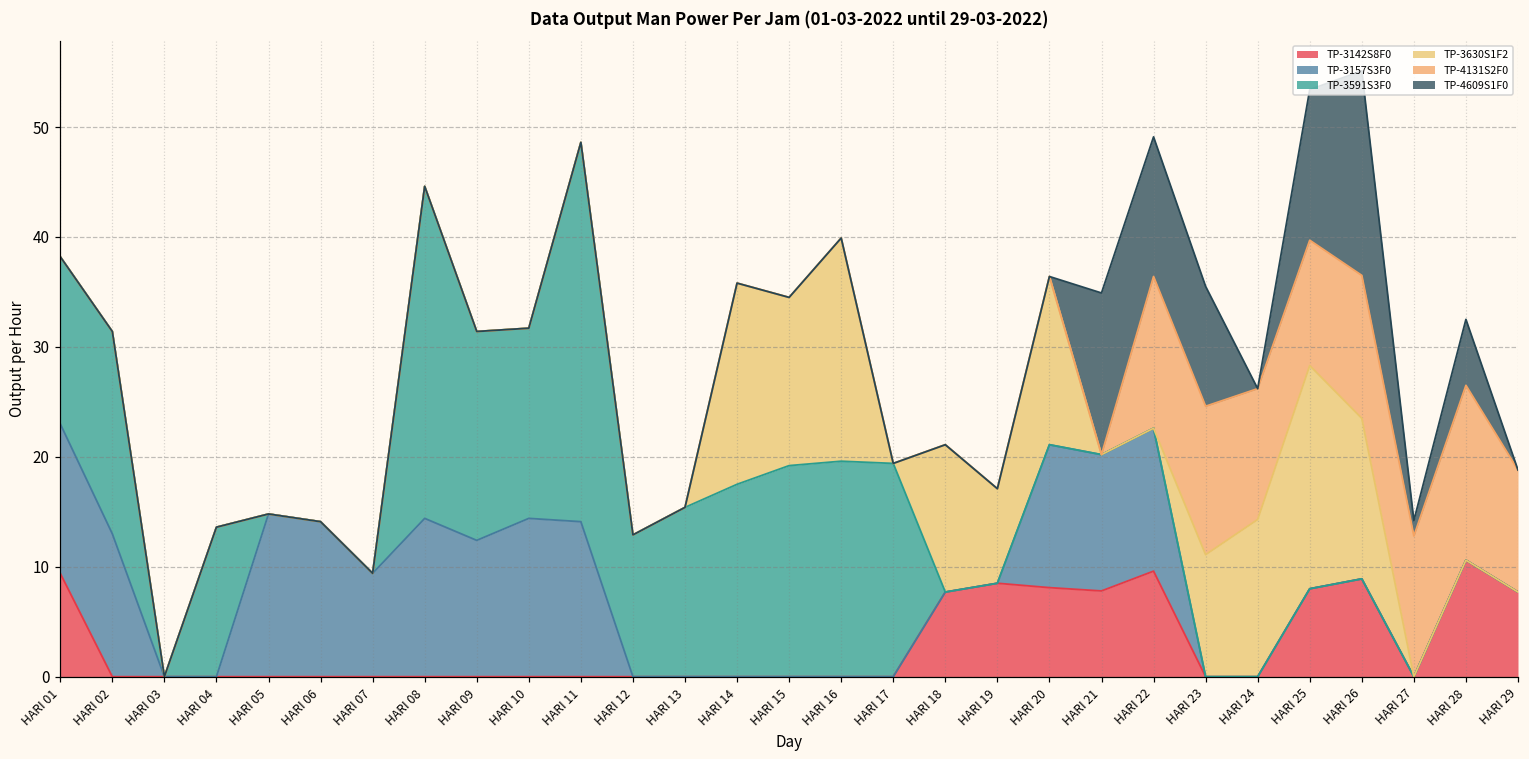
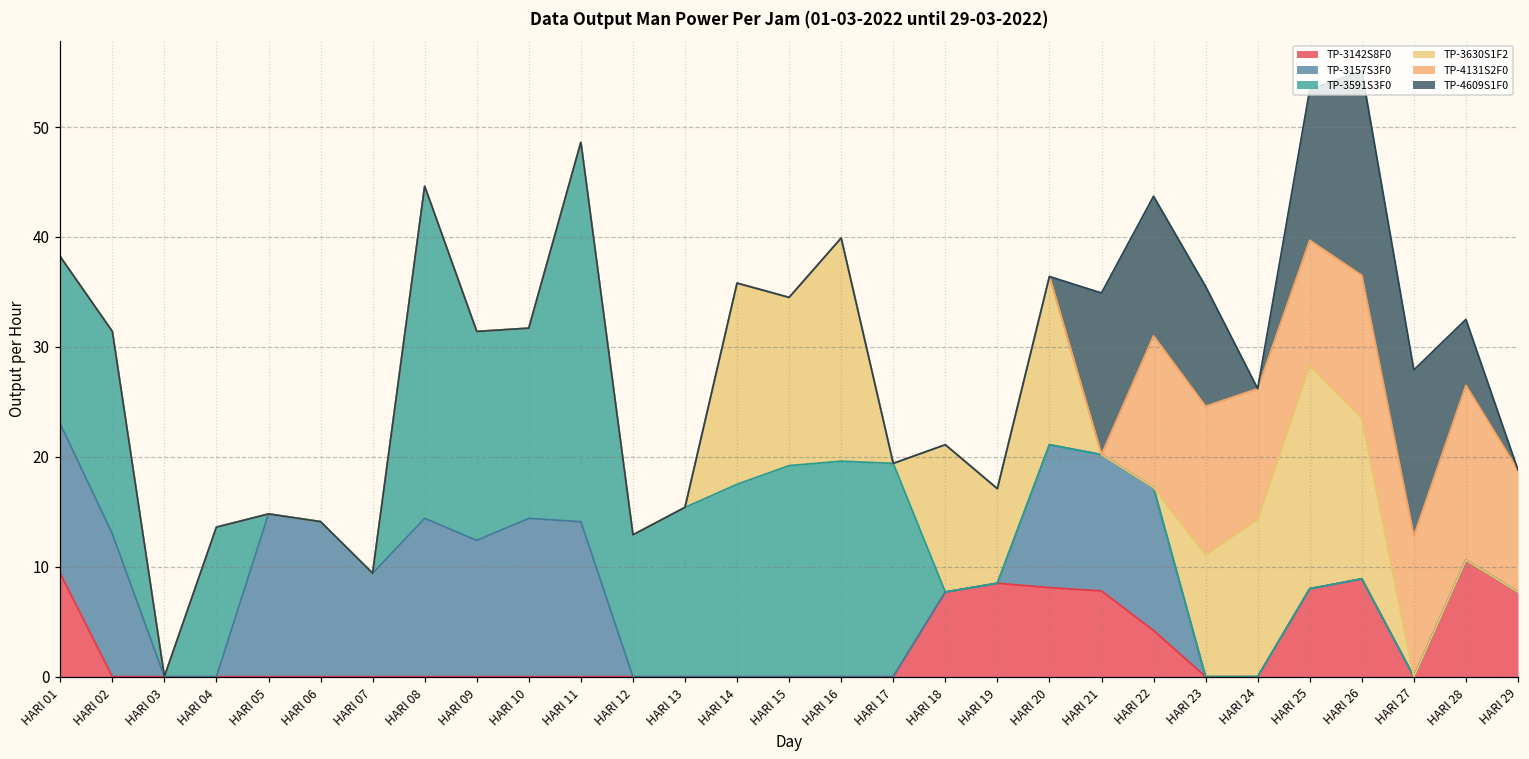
  {
    "TP-3142S8F0": {
      "HARI 01": 9,
      "HARI 02": 0,
      "HARI 05": 0,
      "HARI 06": 0,
      "HARI 07": 0,
      "HARI 08": 0,
      "HARI 09": 0,
      "HARI 10": 0,
      "HARI 11": 0,
      "HARI 20": 8,
      "HARI 21": 8,
-     "HARI 22": 10
+     "HARI 22": 4
    },
    "TP-4609S1F0": {
      "HARI 21": 15,
      "HARI 22": 13,
      "HARI 23": 11,
-     "HARI 27": 1,
+     "HARI 27": 15,
      "HARI 28": 6
    }
  }
